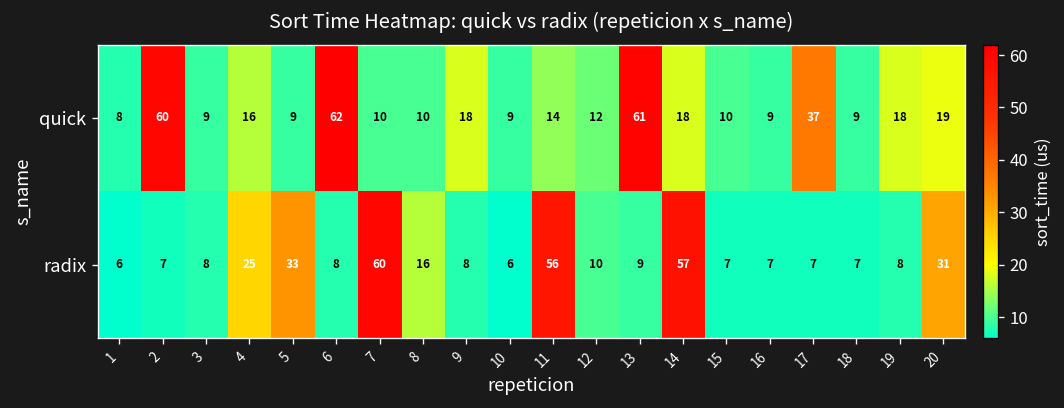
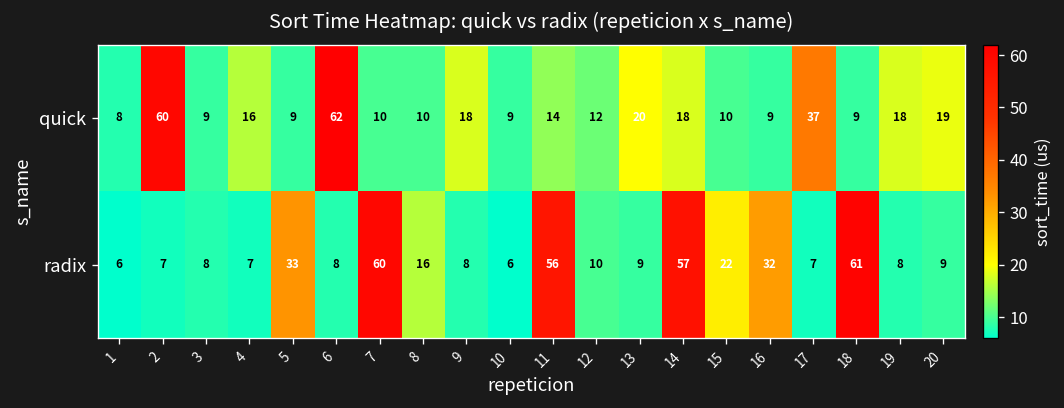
  {
    "quick": {
      "1": 8,
      "2": 60,
      "3": 9,
      "4": 16,
      "5": 9,
      "6": 62,
      "7": 10,
      "8": 10,
      "9": 18,
      "10": 9,
      "11": 14,
      "12": 12,
-     "13": 61,
+     "13": 20,
      "14": 18,
      "15": 10,
      "16": 9,
      "17": 37,
      "18": 9,
      "19": 18,
      "20": 19
    },
    "radix": {
      "1": 6,
      "2": 7,
      "3": 8,
-     "4": 25,
+     "4": 7,
      "5": 33,
      "6": 8,
      "7": 60,
      "8": 16,
      "9": 8,
      "10": 6,
      "11": 56,
      "12": 10,
      "13": 9,
      "14": 57,
-     "15": 7,
-     "16": 7,
+     "15": 22,
+     "16": 32,
      "17": 7,
-     "18": 7,
+     "18": 61,
      "19": 8,
-     "20": 31
+     "20": 9
    }
  }
